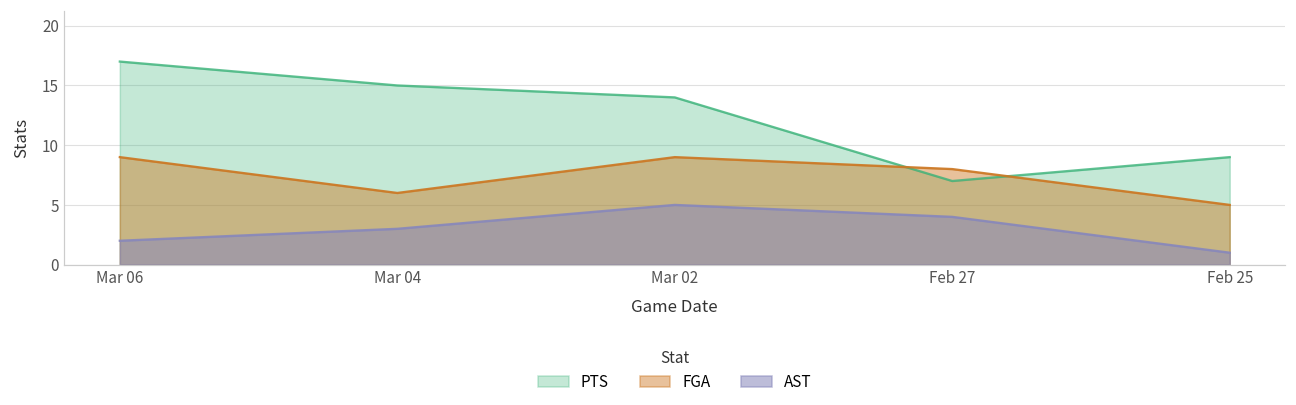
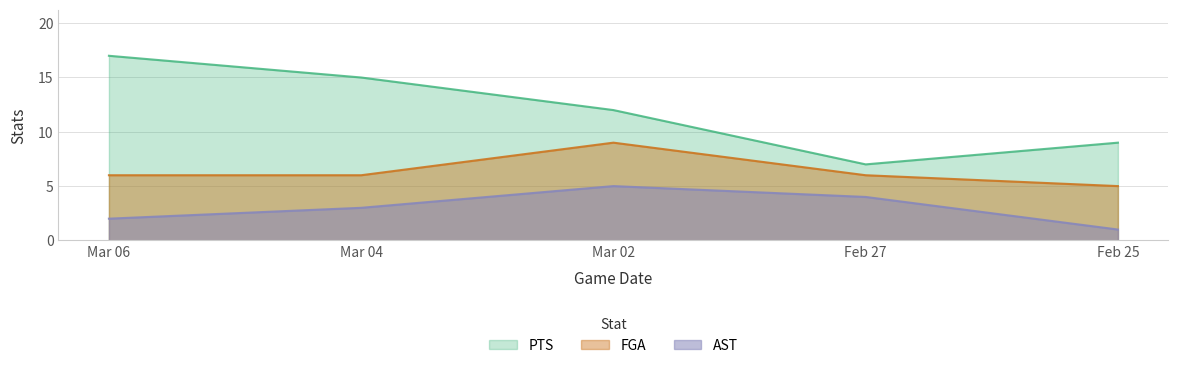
  {
    "PTS": {
      "Mar 06": 17,
      "Mar 04": 15,
-     "Mar 02": 14,
+     "Mar 02": 12,
      "Feb 27": 7,
      "Feb 25": 9
    },
    "FGA": {
-     "Mar 06": 9,
+     "Mar 06": 6,
      "Mar 04": 6,
      "Mar 02": 9,
-     "Feb 27": 8,
+     "Feb 27": 6,
      "Feb 25": 5
    },
    "AST": {
      "Mar 06": 2,
      "Mar 04": 3,
      "Mar 02": 5,
      "Feb 27": 4,
      "Feb 25": 1
    }
  }
